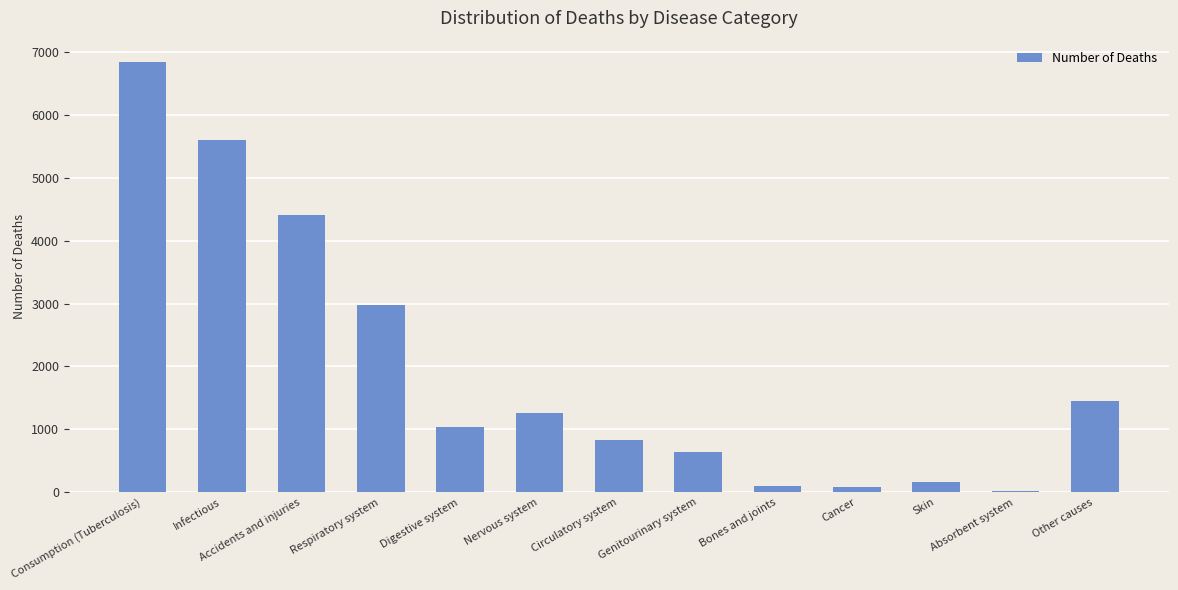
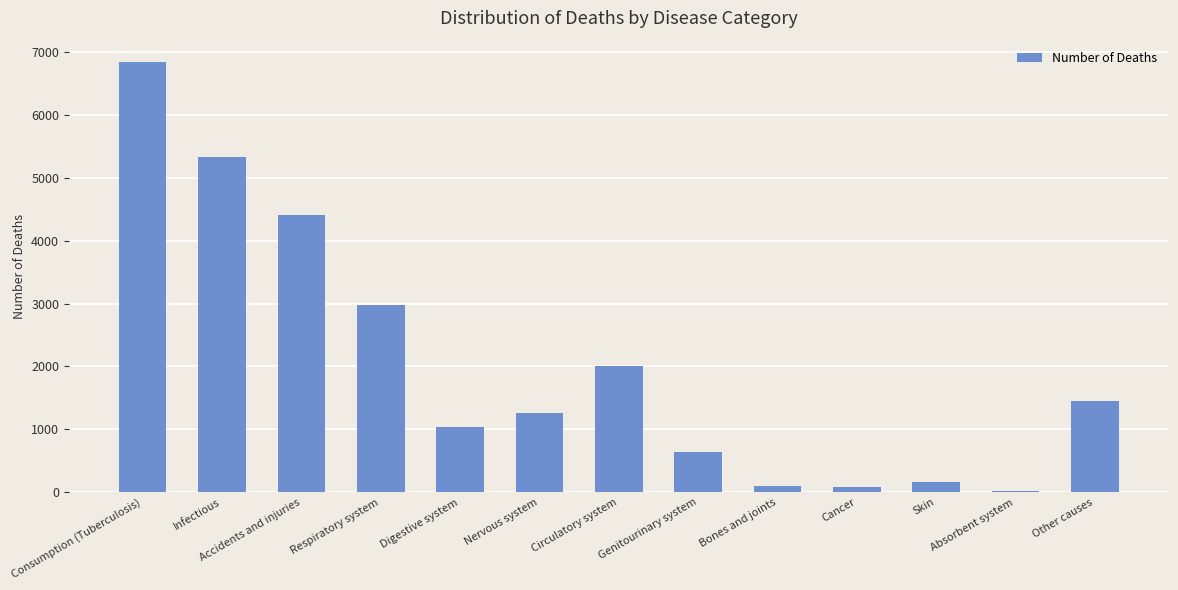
  {
    "Consumption (Tuberculosis)": 6800,
-   "Infectious": 5600,
+   "Infectious": 5300,
    "Accidents and injuries": 4400,
    "Respiratory system": 3000,
    "Digestive system": 1000,
    "Nervous system": 1300,
-   "Circulatory system": 800,
+   "Circulatory system": 2000,
    "Genitourinary system": 600,
    "Bones and joints": 100,
    "Cancer": 100,
    "Skin": 200,
    "Other causes": 1400
  }
